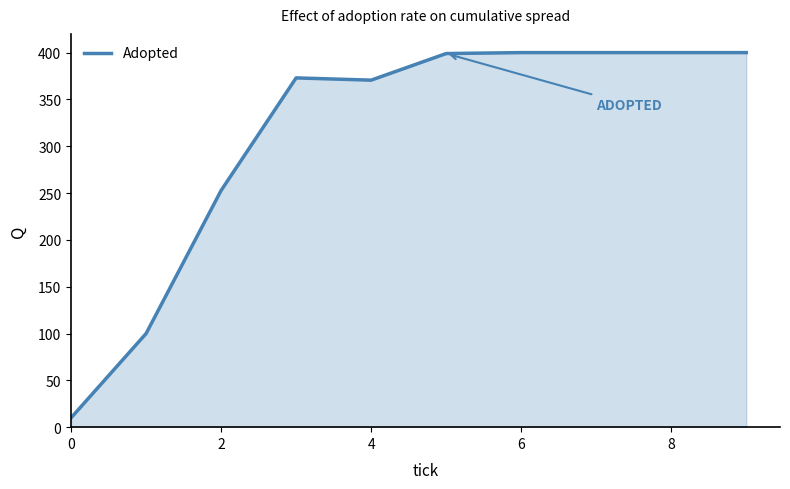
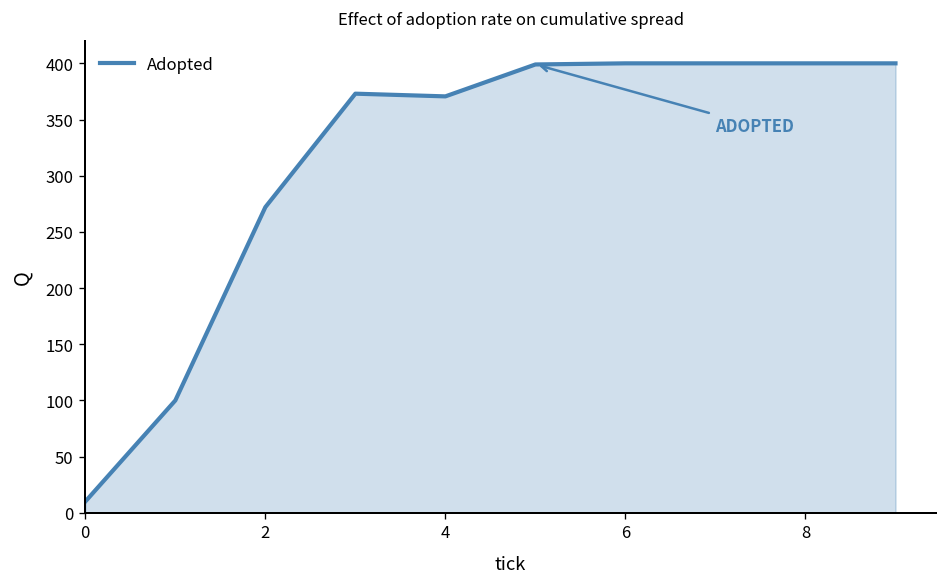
  {
    "0": 10,
-   "2": 250,
+   "2": 270,
    "4": 370,
    "6": 400,
    "8": 400
  }
